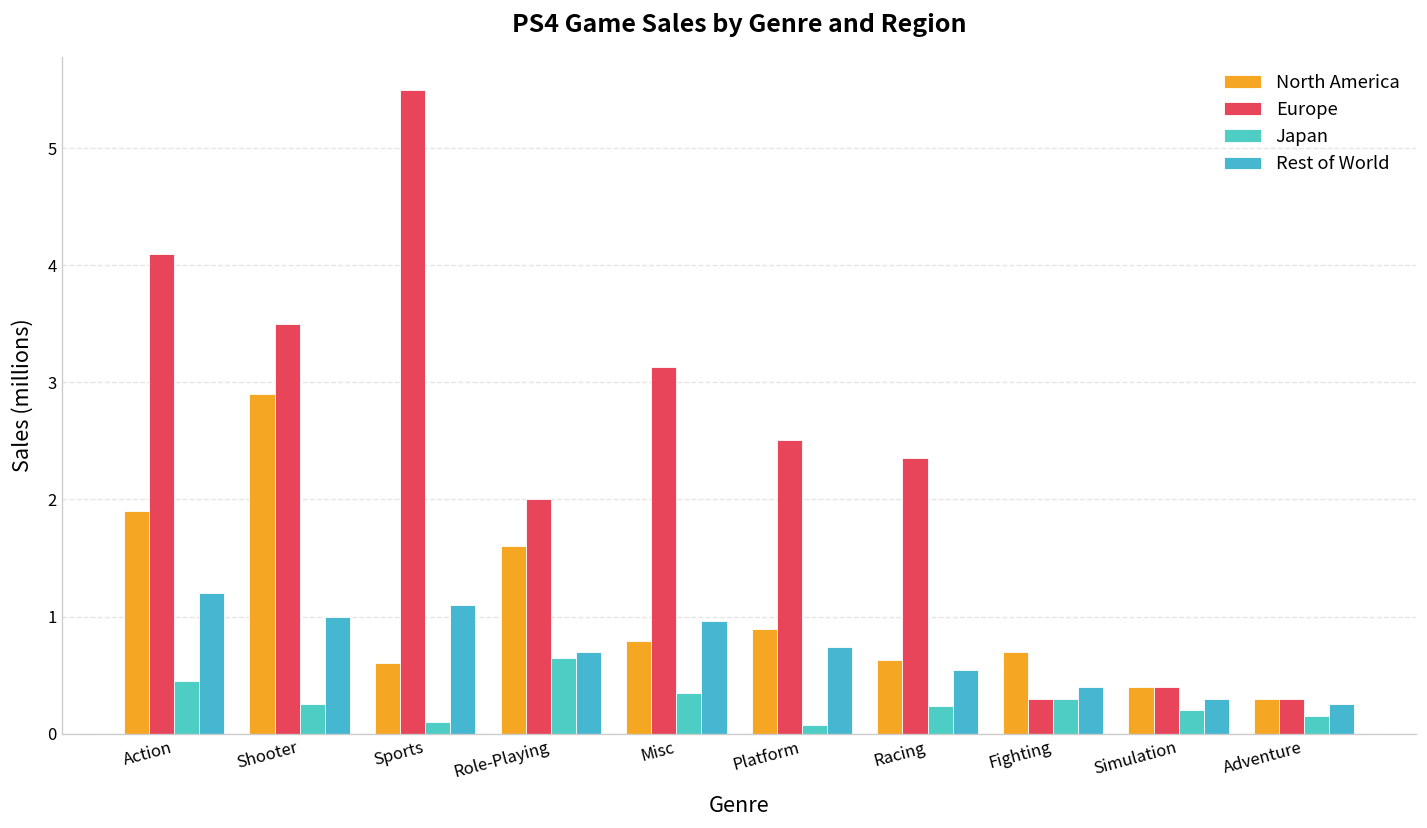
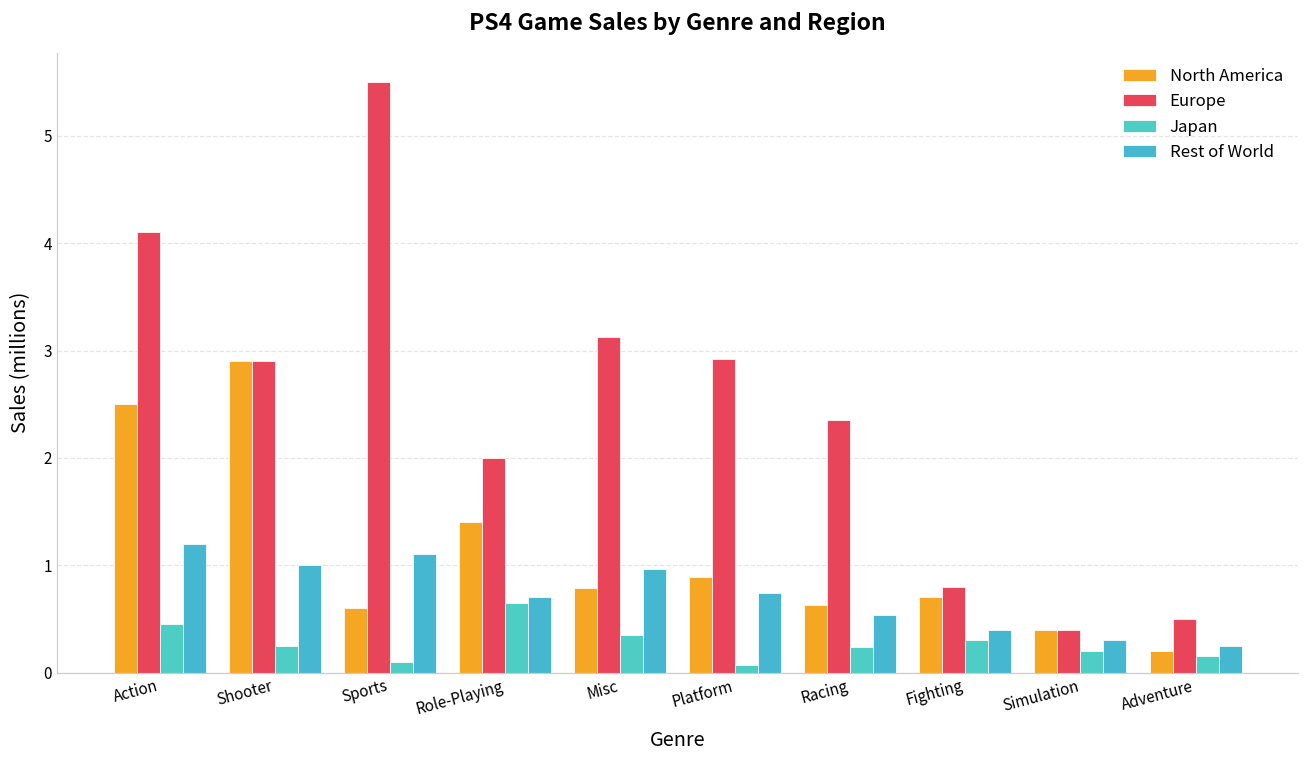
  {
    "North America": {
-     "Action": 1.9,
+     "Action": 2.5,
      "Shooter": 2.9,
      "Sports": 0.6,
-     "Role-Playing": 1.6,
+     "Role-Playing": 1.4,
      "Misc": 0.8,
      "Platform": 0.9,
      "Racing": 0.6,
      "Fighting": 0.7,
      "Simulation": 0.4,
-     "Adventure": 0.3
+     "Adventure": 0.2
    },
    "Europe": {
      "Action": 4.1,
-     "Shooter": 3.5,
+     "Shooter": 2.9,
      "Sports": 5.5,
      "Role-Playing": 2.0,
      "Misc": 3.1,
-     "Platform": 2.5,
+     "Platform": 2.9,
      "Racing": 2.4,
-     "Fighting": 0.3,
+     "Fighting": 0.8,
      "Simulation": 0.4,
-     "Adventure": 0.3
+     "Adventure": 0.5
    }
  }
